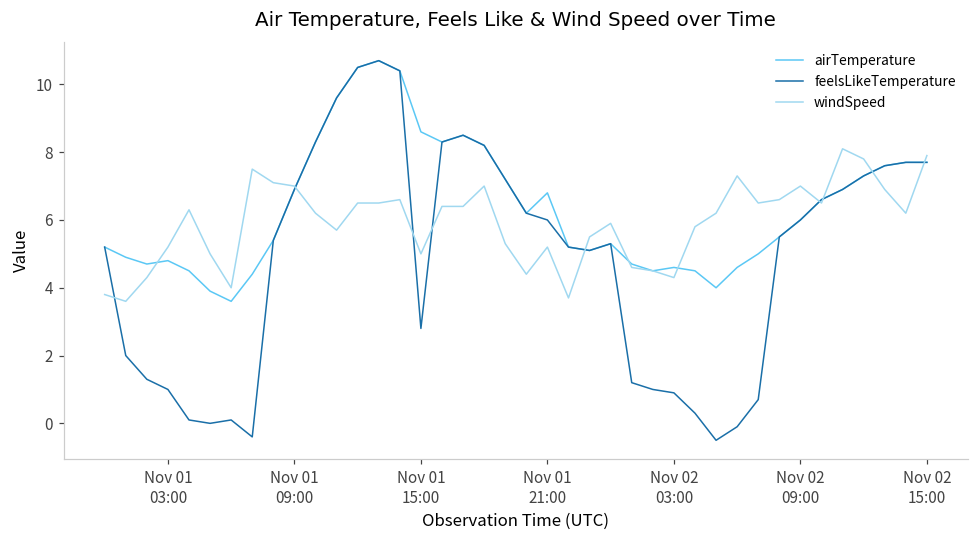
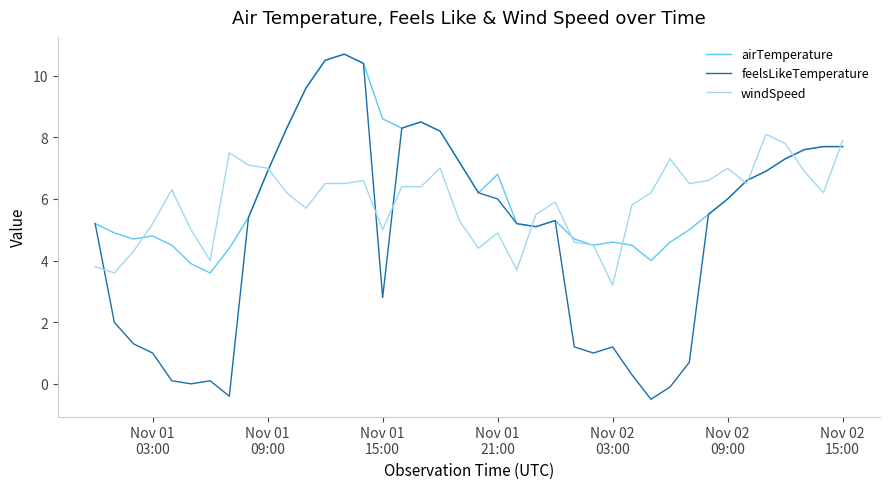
  {
    "airTemperature": {
      "Nov 01 03:00": 4.8,
      "Nov 01 15:00": 8.6,
      "Nov 01 21:00": 6.8,
      "Nov 02 03:00": 4.6
    },
    "feelsLikeTemperature": {
      "Nov 01 03:00": 1.0,
      "Nov 01 15:00": 2.8,
      "Nov 01 21:00": 6.0,
-     "Nov 02 03:00": 0.9
+     "Nov 02 03:00": 1.2
    },
    "windSpeed": {
      "Nov 01 03:00": 5.2,
      "Nov 01 09:00": 7.0,
      "Nov 01 15:00": 5.0,
-     "Nov 01 21:00": 5.2,
-     "Nov 02 03:00": 4.3,
+     "Nov 01 21:00": 4.9,
+     "Nov 02 03:00": 3.2,
      "Nov 02 09:00": 7.0,
      "Nov 02 15:00": 7.9
    }
  }
